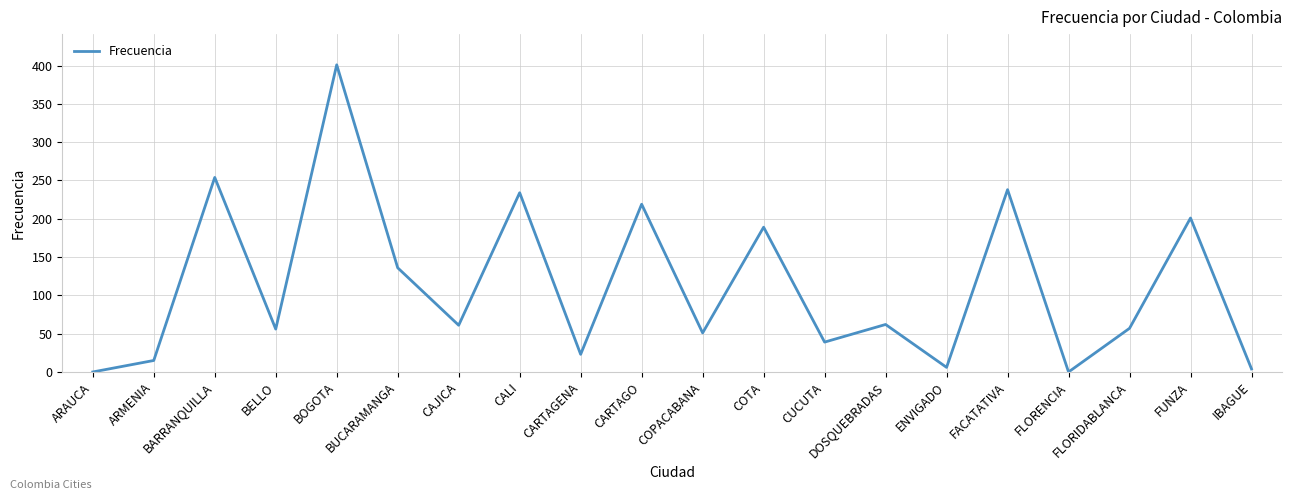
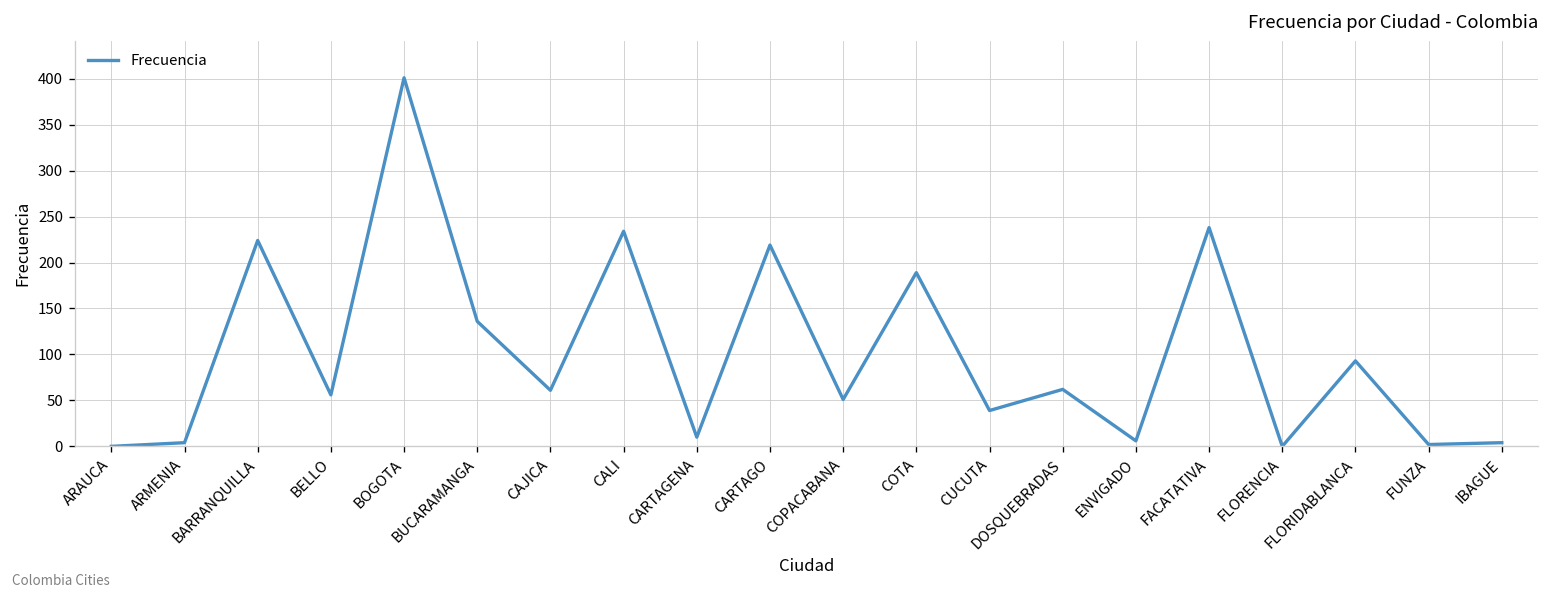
  {
    "ARAUCA": 0,
-   "ARMENIA": 20,
-   "BARRANQUILLA": 250,
+   "ARMENIA": 0,
+   "BARRANQUILLA": 220,
    "BELLO": 60,
    "BOGOTA": 400,
    "BUCARAMANGA": 140,
    "CAJICA": 60,
    "CALI": 230,
-   "CARTAGENA": 20,
+   "CARTAGENA": 10,
    "CARTAGO": 220,
    "COPACABANA": 50,
    "COTA": 190,
    "CUCUTA": 40,
    "DOSQUEBRADAS": 60,
    "ENVIGADO": 10,
    "FACATATIVA": 240,
    "FLORENCIA": 0,
-   "FLORIDABLANCA": 60,
-   "FUNZA": 200,
+   "FLORIDABLANCA": 90,
+   "FUNZA": 0,
    "IBAGUE": 0
  }
